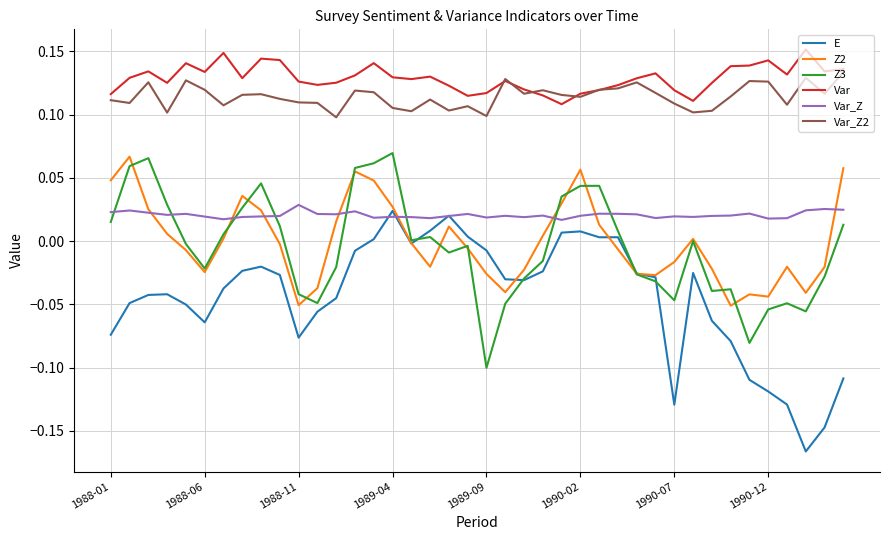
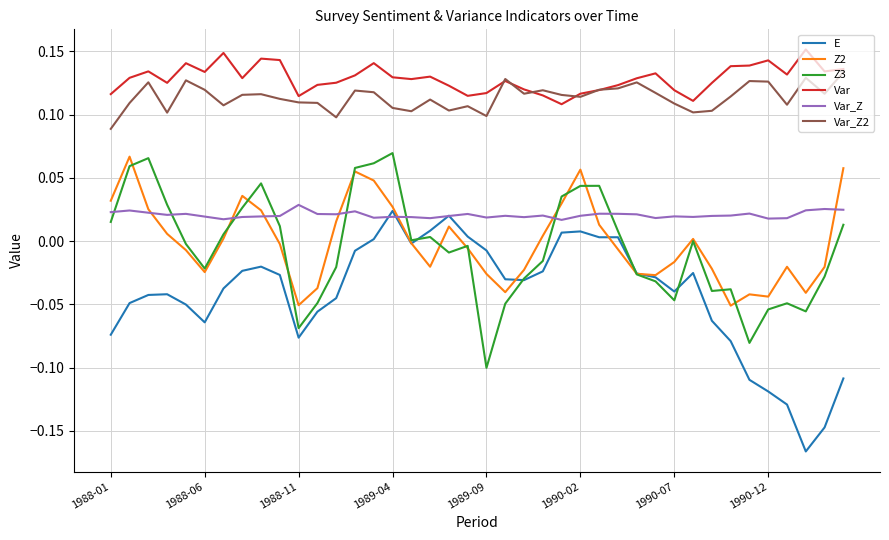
  {
    "E": {
      "1988-01": -0.074,
      "1988-06": -0.064,
      "1988-11": -0.076,
      "1989-04": 0.024,
      "1989-09": -0.007,
      "1990-02": 0.008,
-     "1990-07": -0.129,
+     "1990-07": -0.040,
      "1990-12": -0.119
    },
    "Z2": {
-     "1988-01": 0.048,
+     "1988-01": 0.032,
      "1988-06": -0.024,
      "1988-11": -0.051,
      "1989-04": 0.027,
      "1989-09": -0.026,
      "1990-02": 0.056,
      "1990-07": -0.016,
      "1990-12": -0.044
    },
    "Z3": {
      "1988-01": 0.015,
      "1988-06": -0.022,
-     "1988-11": -0.042,
+     "1988-11": -0.069,
      "1989-04": 0.070,
      "1989-09": -0.100,
      "1990-02": 0.044,
      "1990-07": -0.047,
      "1990-12": -0.054
    },
    "Var": {
      "1988-01": 0.116,
      "1988-06": 0.134,
-     "1988-11": 0.126,
+     "1988-11": 0.115,
      "1989-04": 0.129,
      "1989-09": 0.117,
      "1990-02": 0.116,
      "1990-07": 0.119,
      "1990-12": 0.143
    },
    "Var_Z": {
      "1988-01": 0.023,
      "1988-06": 0.019,
      "1988-11": 0.029,
      "1989-04": 0.019,
      "1989-09": 0.019,
      "1990-02": 0.020,
      "1990-07": 0.020,
      "1990-12": 0.018
    },
    "Var_Z2": {
-     "1988-01": 0.111,
+     "1988-01": 0.089,
      "1988-06": 0.120,
      "1988-11": 0.110,
      "1989-04": 0.105,
      "1989-09": 0.099,
      "1990-02": 0.114,
      "1990-07": 0.109,
      "1990-12": 0.126
    }
  }
